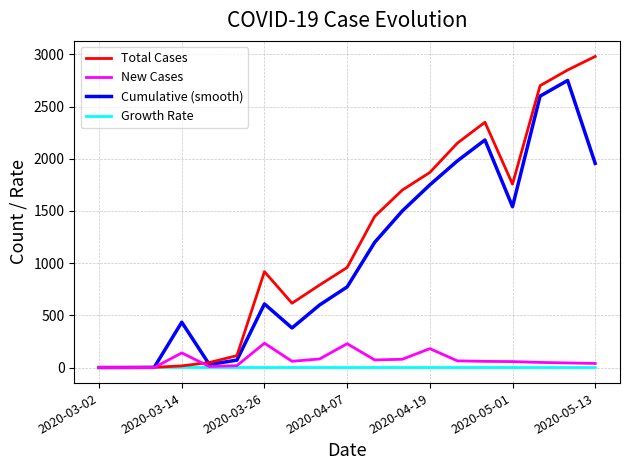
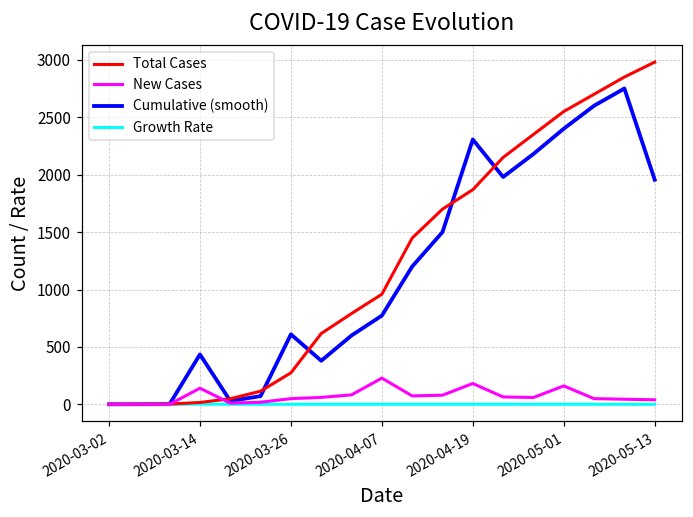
  {
    "Total Cases": {
-     "2020-03-26": 920,
+     "2020-03-26": 280,
      "2020-04-07": 960,
      "2020-04-19": 1870,
-     "2020-05-01": 1760,
+     "2020-05-01": 2550,
      "2020-05-13": 2980
    },
    "New Cases": {
      "2020-03-14": 140,
-     "2020-03-26": 230,
+     "2020-03-26": 50,
      "2020-04-07": 230,
      "2020-04-19": 180,
-     "2020-05-01": 60,
+     "2020-05-01": 160,
      "2020-05-13": 40
    },
    "Cumulative (smooth)": {
      "2020-03-14": 440,
      "2020-03-26": 610,
      "2020-04-07": 770,
-     "2020-04-19": 1750,
-     "2020-05-01": 1540,
+     "2020-04-19": 2310,
+     "2020-05-01": 2400,
      "2020-05-13": 1960
    },
    "Growth Rate": {
      "2020-03-26": 0,
      "2020-04-07": 0,
      "2020-04-19": 0,
      "2020-05-01": 0,
      "2020-05-13": 0
    }
  }
